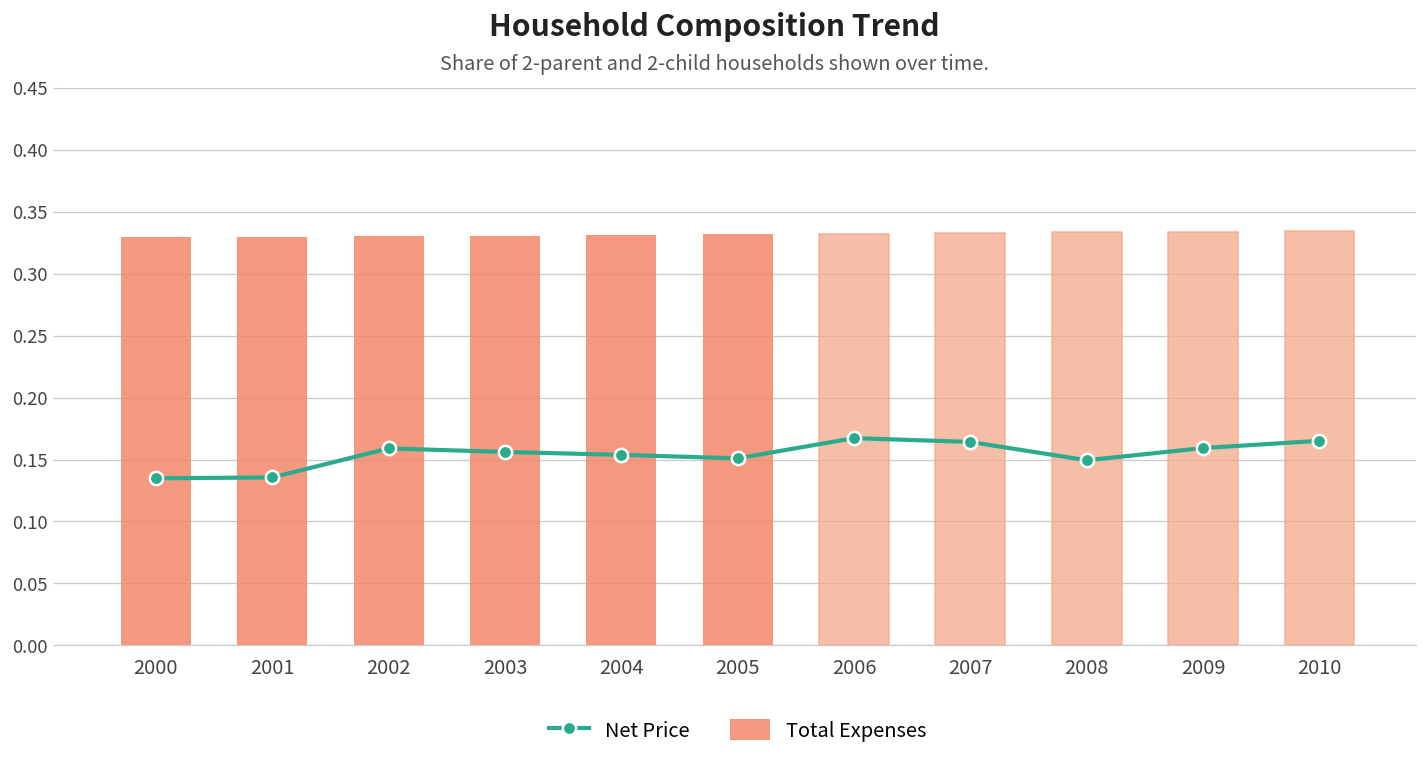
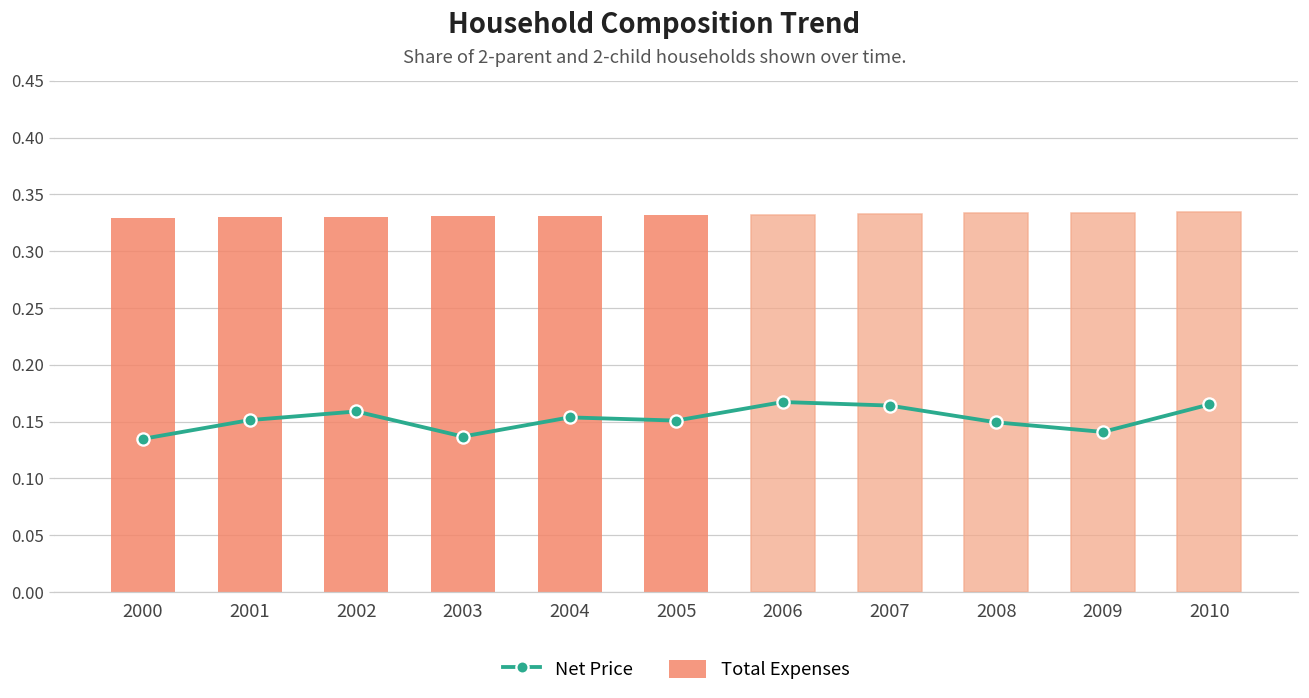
  {
    "Net Price": {
      "2000": 0.135,
-     "2001": 0.136,
+     "2001": 0.151,
      "2002": 0.159,
-     "2003": 0.156,
+     "2003": 0.137,
      "2004": 0.154,
      "2005": 0.151,
      "2006": 0.167,
      "2007": 0.164,
      "2008": 0.149,
-     "2009": 0.159,
+     "2009": 0.141,
      "2010": 0.165
    },
    "Total Expenses": {
      "2000": 0.329,
      "2001": 0.330,
      "2002": 0.330,
      "2003": 0.331,
      "2004": 0.331,
      "2005": 0.332,
      "2006": 0.332,
      "2007": 0.333,
      "2008": 0.333,
      "2009": 0.334,
      "2010": 0.334
    }
  }
